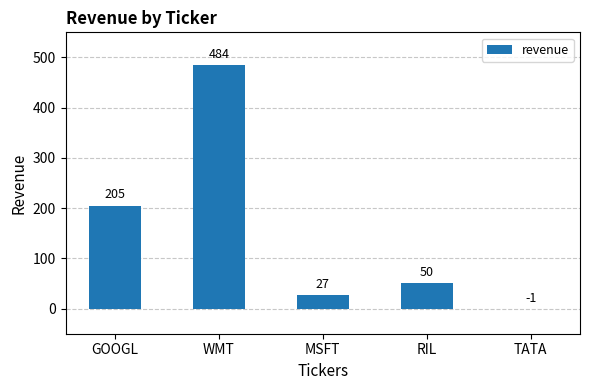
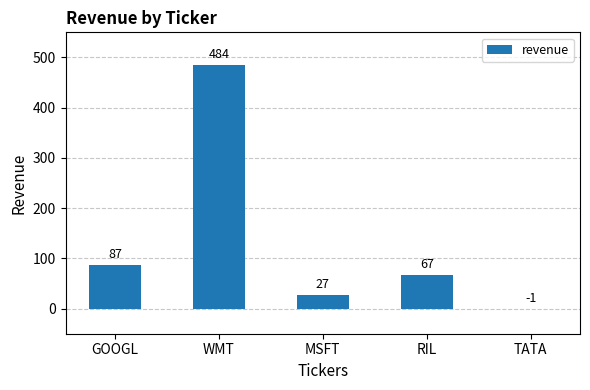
  {
-   "GOOGL": 205,
+   "GOOGL": 87,
    "WMT": 484,
    "MSFT": 27,
-   "RIL": 50,
+   "RIL": 67,
    "TATA": -1
  }
